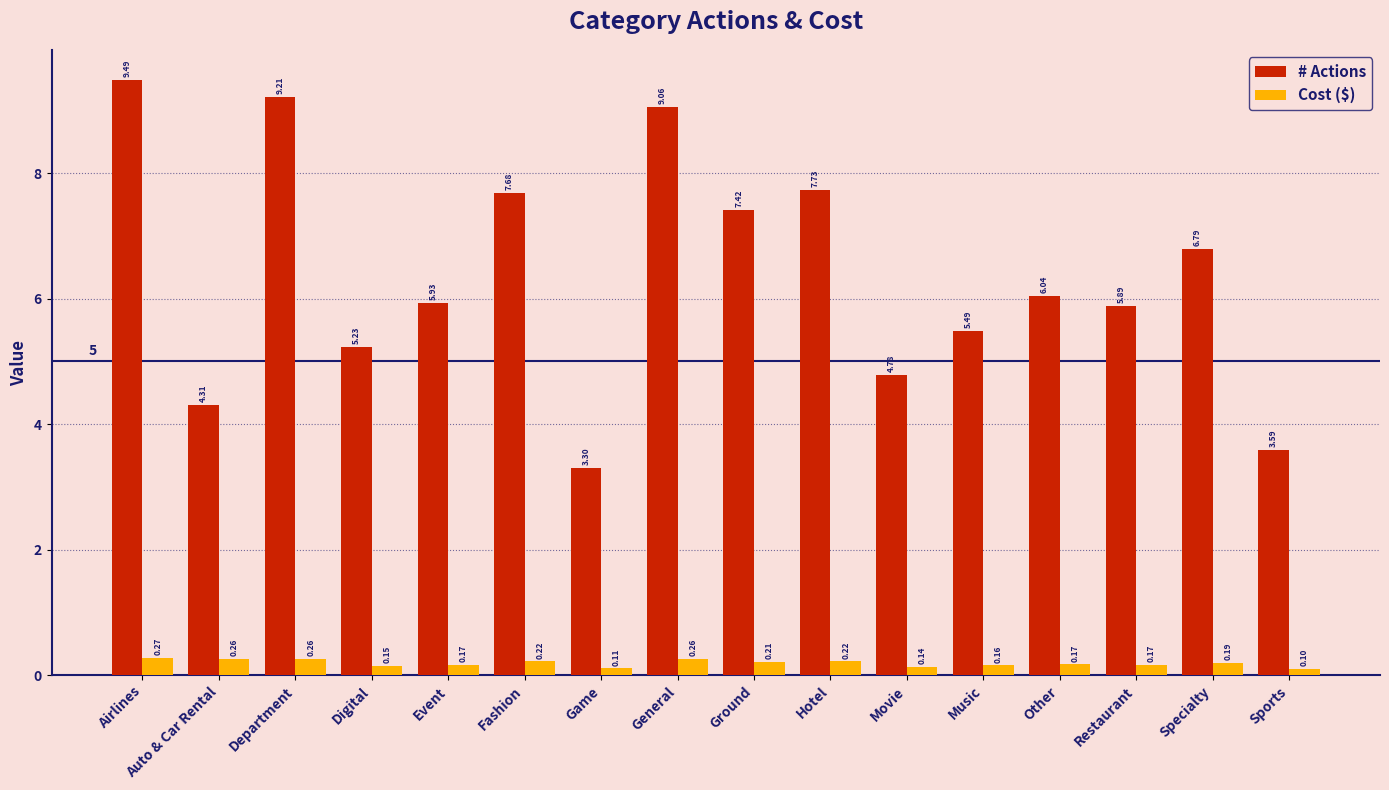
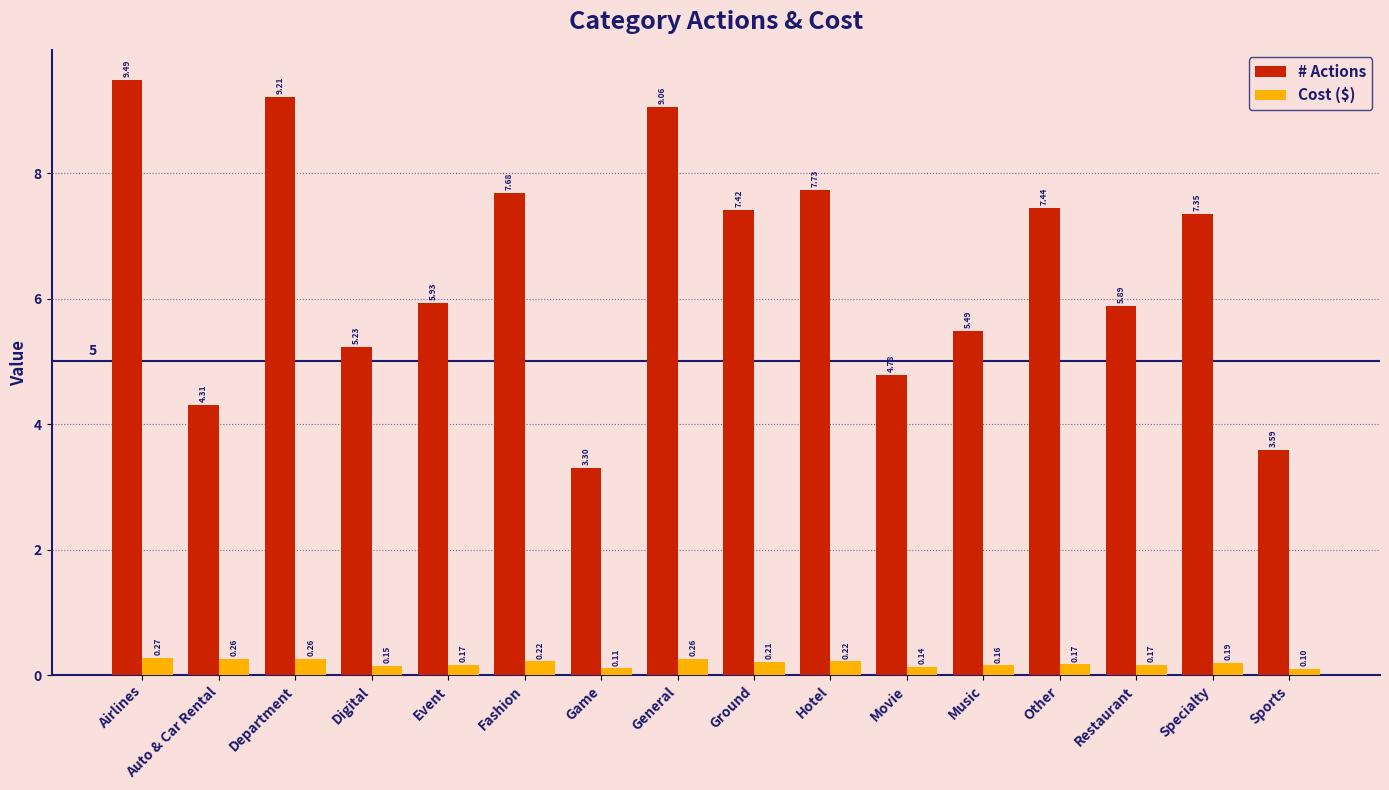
  {
    "# Actions": {
      "Airlines": 9.49,
      "Auto & Car Rental": 4.31,
      "Department": 9.21,
      "Digital": 5.23,
      "Event": 5.93,
      "Fashion": 7.68,
      "Game": 3.30,
      "General": 9.06,
      "Ground": 7.42,
      "Hotel": 7.73,
      "Movie": 4.78,
      "Music": 5.49,
-     "Other": 6.04,
+     "Other": 7.44,
      "Restaurant": 5.89,
-     "Specialty": 6.79,
+     "Specialty": 7.35,
      "Sports": 3.59
    },
    "Cost ($)": {
      "Airlines": 0.27,
      "Auto & Car Rental": 0.26,
      "Department": 0.26,
      "Digital": 0.15,
      "Event": 0.17,
      "Fashion": 0.22,
      "Game": 0.11,
      "General": 0.26,
      "Ground": 0.21,
      "Hotel": 0.22,
      "Movie": 0.14,
      "Music": 0.16,
      "Other": 0.17,
      "Restaurant": 0.17,
      "Specialty": 0.19,
      "Sports": 0.10
    }
  }
